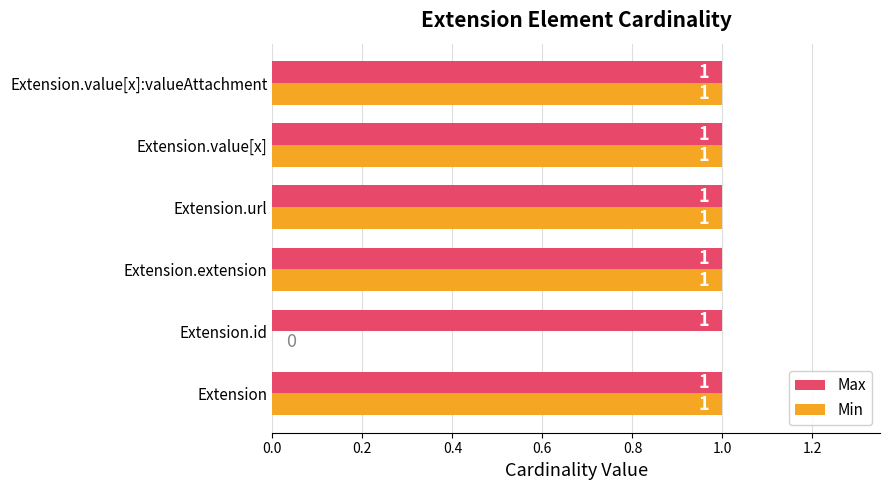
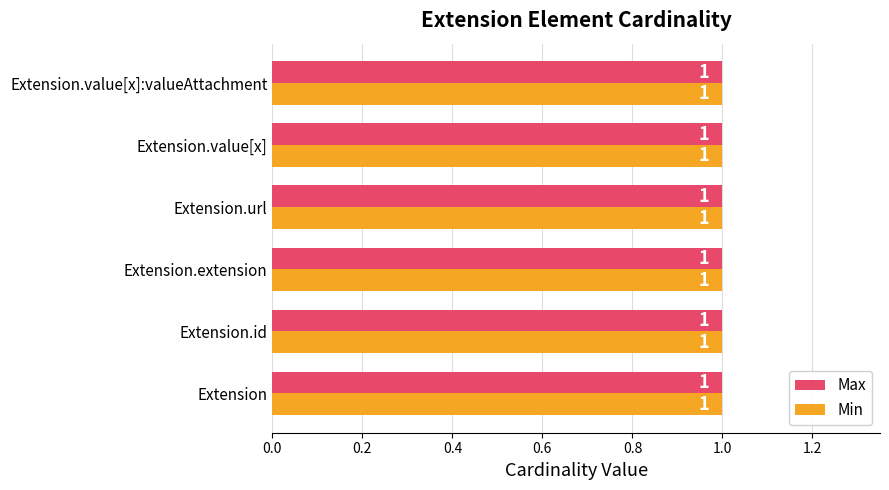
  {
    "Max": {
      "Extension.value[x]:valueAttachment": 1,
      "Extension.value[x]": 1,
      "Extension.url": 1,
      "Extension.extension": 1,
      "Extension.id": 1,
      "Extension": 1
    },
    "Min": {
      "Extension.value[x]:valueAttachment": 1,
      "Extension.value[x]": 1,
      "Extension.url": 1,
      "Extension.extension": 1,
-     "Extension.id": 0,
+     "Extension.id": 1,
      "Extension": 1
    }
  }
